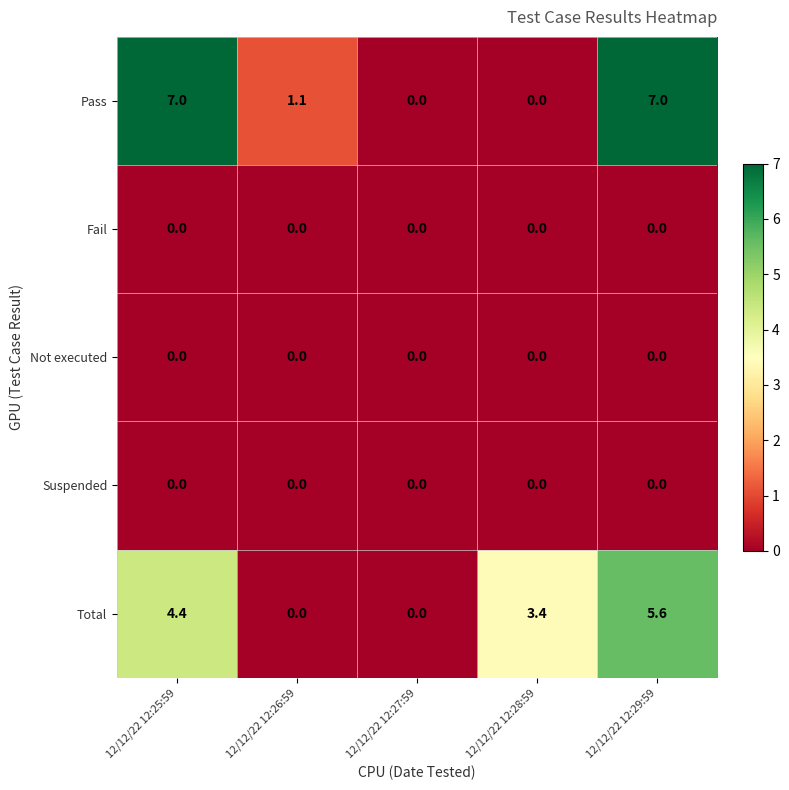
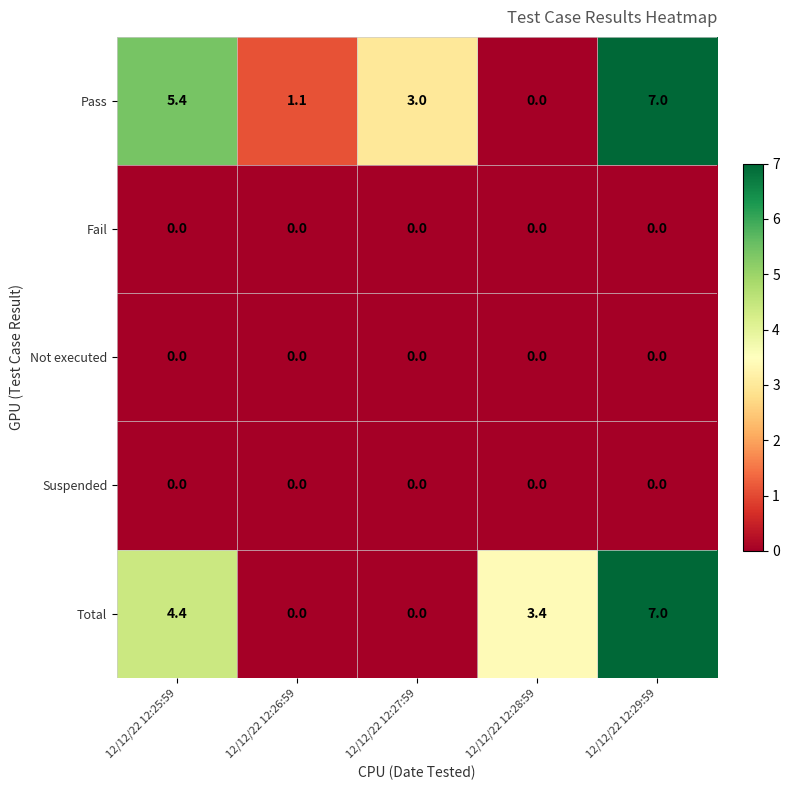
  {
    "Pass": {
-     "12/12/22 12:25:59": 7.0,
+     "12/12/22 12:25:59": 5.4,
      "12/12/22 12:26:59": 1.1,
-     "12/12/22 12:27:59": 0.0,
+     "12/12/22 12:27:59": 3.0,
      "12/12/22 12:28:59": 0.0,
      "12/12/22 12:29:59": 7.0
    },
    "Fail": {
      "12/12/22 12:25:59": 0.0,
      "12/12/22 12:26:59": 0.0,
      "12/12/22 12:27:59": 0.0,
      "12/12/22 12:28:59": 0.0,
      "12/12/22 12:29:59": 0.0
    },
    "Not executed": {
      "12/12/22 12:25:59": 0.0,
      "12/12/22 12:26:59": 0.0,
      "12/12/22 12:27:59": 0.0,
      "12/12/22 12:28:59": 0.0,
      "12/12/22 12:29:59": 0.0
    },
    "Suspended": {
      "12/12/22 12:25:59": 0.0,
      "12/12/22 12:26:59": 0.0,
      "12/12/22 12:27:59": 0.0,
      "12/12/22 12:28:59": 0.0,
      "12/12/22 12:29:59": 0.0
    },
    "Total": {
      "12/12/22 12:25:59": 4.4,
      "12/12/22 12:26:59": 0.0,
      "12/12/22 12:27:59": 0.0,
      "12/12/22 12:28:59": 3.4,
-     "12/12/22 12:29:59": 5.6
+     "12/12/22 12:29:59": 7.0
    }
  }
